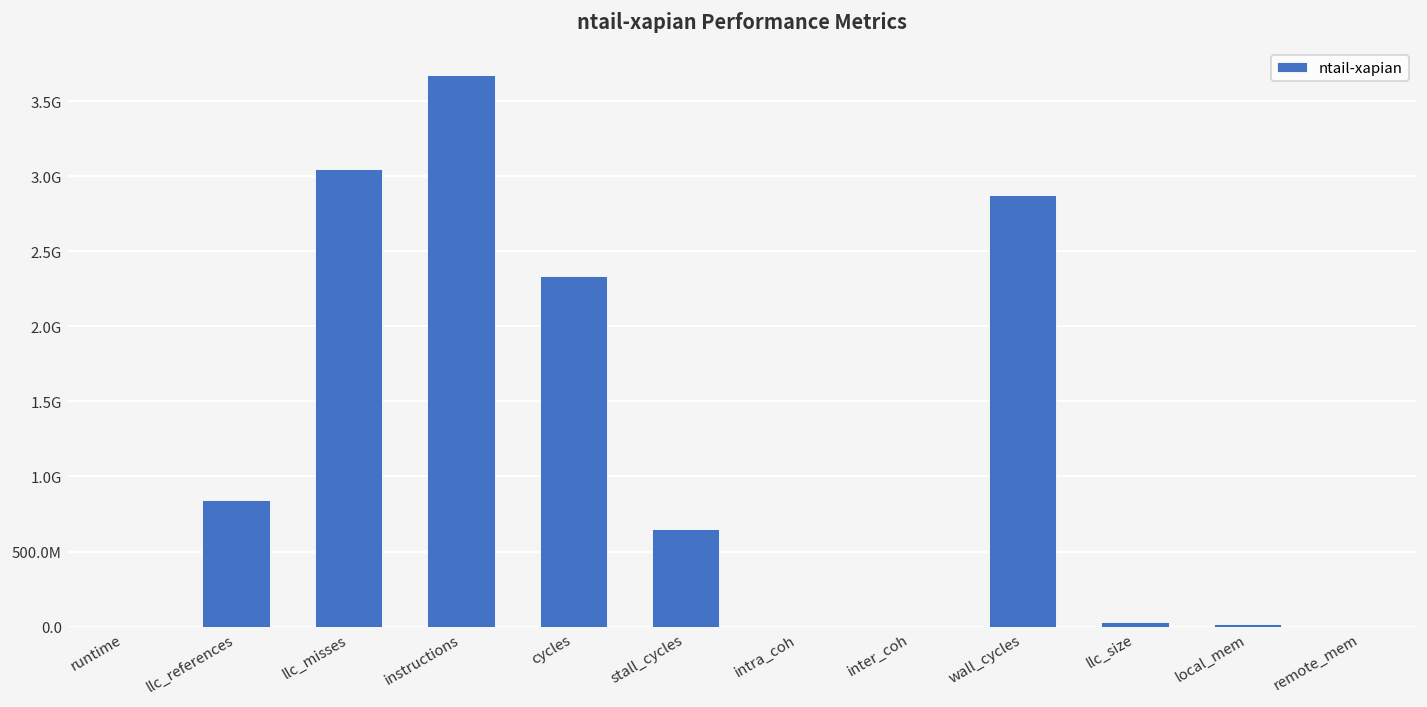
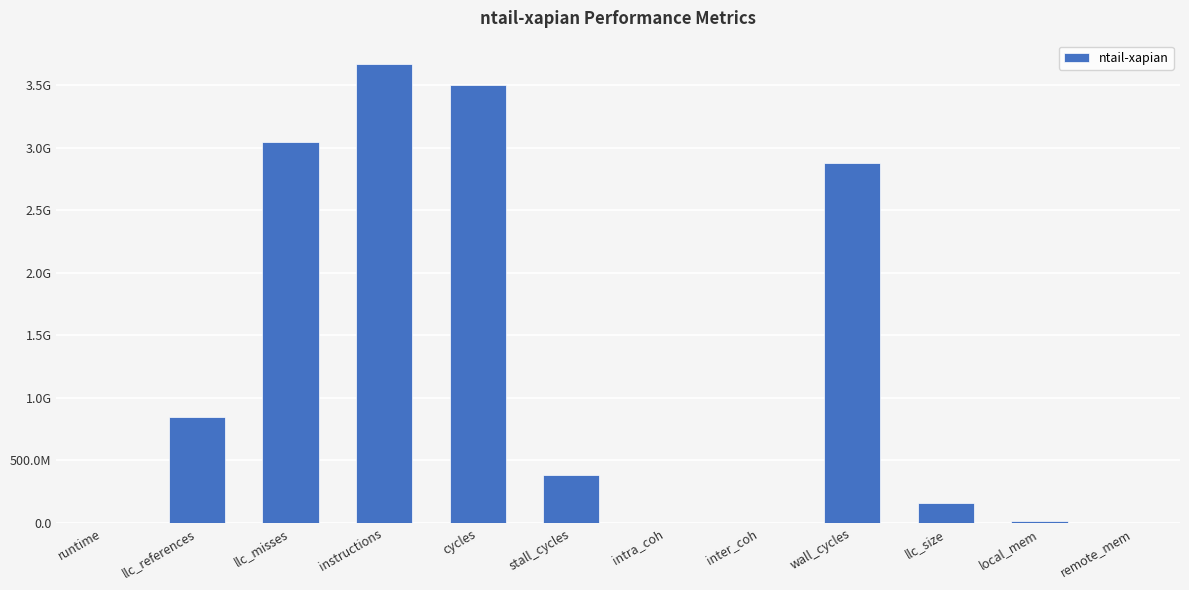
  {
    "llc_references": 840000000,
    "llc_misses": 3050000000,
    "instructions": 3670000000,
-   "cycles": 2330000000,
-   "stall_cycles": 650000000,
+   "cycles": 3500000000,
+   "stall_cycles": 390000000,
    "wall_cycles": 2880000000,
-   "llc_size": 30000000
+   "llc_size": 160000000
  }
